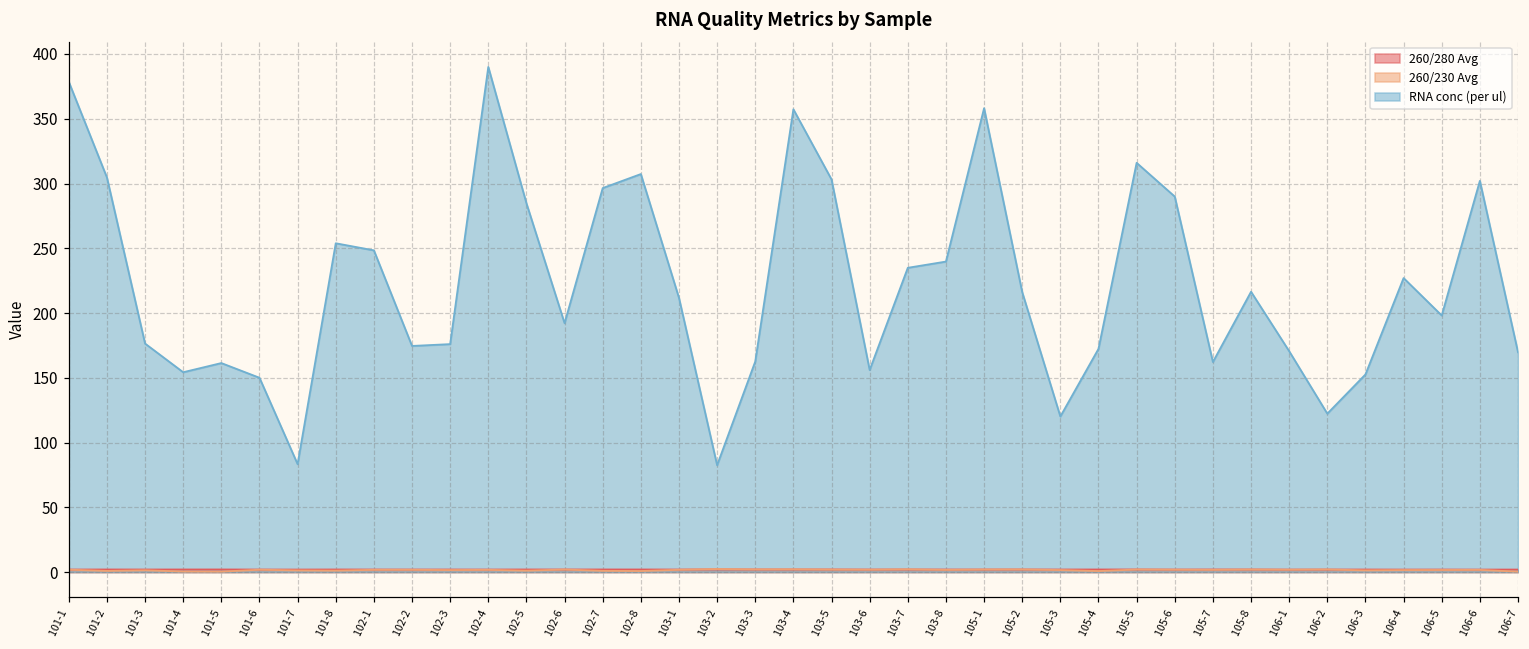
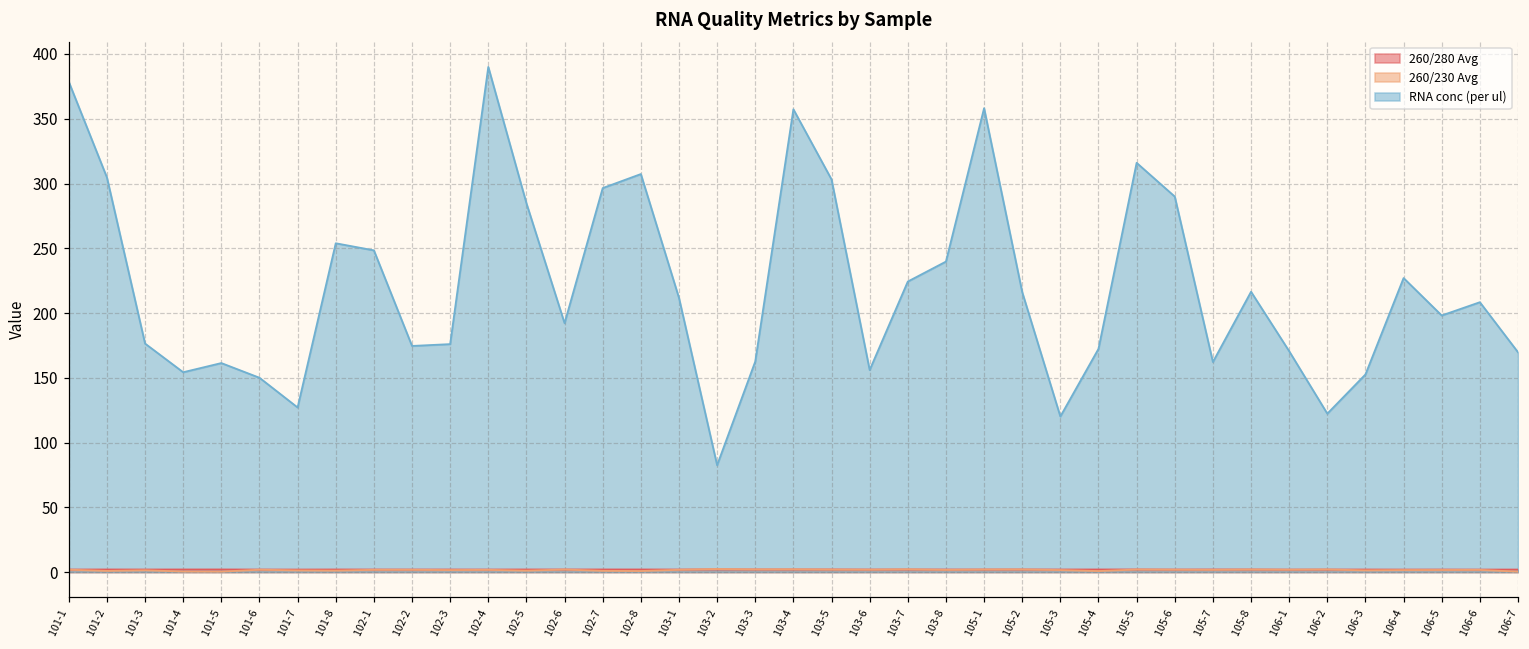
  {
    "RNA conc (per ul)": {
      "101-1": 379,
      "101-2": 305,
      "101-3": 176,
      "101-4": 154,
      "101-5": 161,
      "101-6": 150,
-     "101-7": 83,
+     "101-7": 127,
      "101-8": 254,
      "102-1": 248,
      "102-2": 175,
      "102-3": 176,
      "102-4": 390,
      "102-5": 285,
      "102-6": 192,
      "102-7": 296,
      "102-8": 307,
      "103-1": 212,
      "103-2": 83,
      "103-3": 163,
      "103-4": 357,
      "103-5": 303,
      "103-6": 156,
-     "103-7": 235,
+     "103-7": 224,
      "103-8": 240,
      "105-1": 358,
      "105-2": 216,
      "105-3": 120,
      "105-4": 172,
      "105-5": 316,
      "105-6": 290,
      "105-7": 162,
      "105-8": 216,
      "106-1": 171,
      "106-2": 122,
      "106-3": 153,
      "106-4": 227,
      "106-5": 198,
-     "106-6": 302,
+     "106-6": 208,
      "106-7": 170
    }
  }
